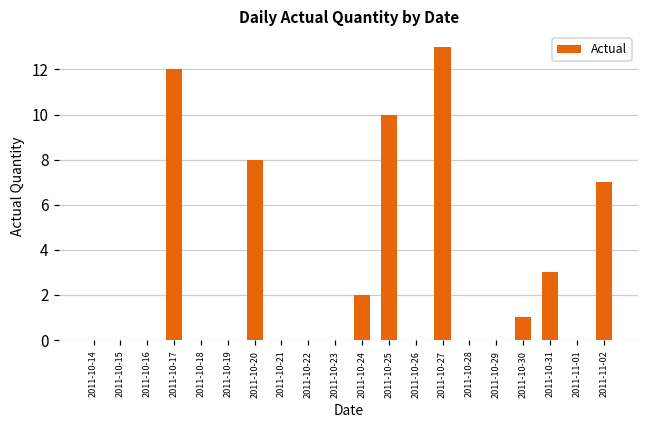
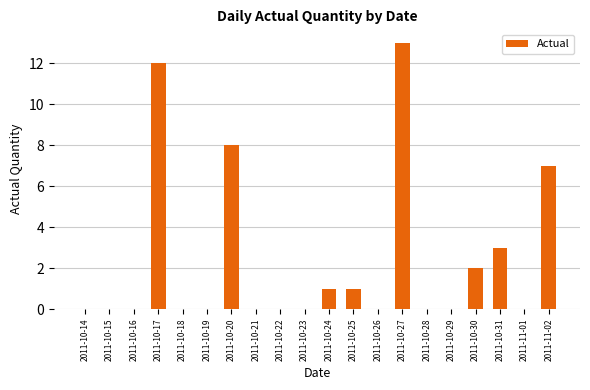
  {
    "2011-10-14": 0,
    "2011-10-15": 0,
    "2011-10-16": 0,
    "2011-10-17": 12,
    "2011-10-18": 0,
    "2011-10-19": 0,
    "2011-10-20": 8,
    "2011-10-21": 0,
    "2011-10-22": 0,
    "2011-10-23": 0,
-   "2011-10-24": 2,
-   "2011-10-25": 10,
+   "2011-10-24": 1,
+   "2011-10-25": 1,
    "2011-10-26": 0,
    "2011-10-27": 13,
    "2011-10-28": 0,
    "2011-10-29": 0,
-   "2011-10-30": 1,
+   "2011-10-30": 2,
    "2011-10-31": 3,
    "2011-11-01": 0,
    "2011-11-02": 7
  }
